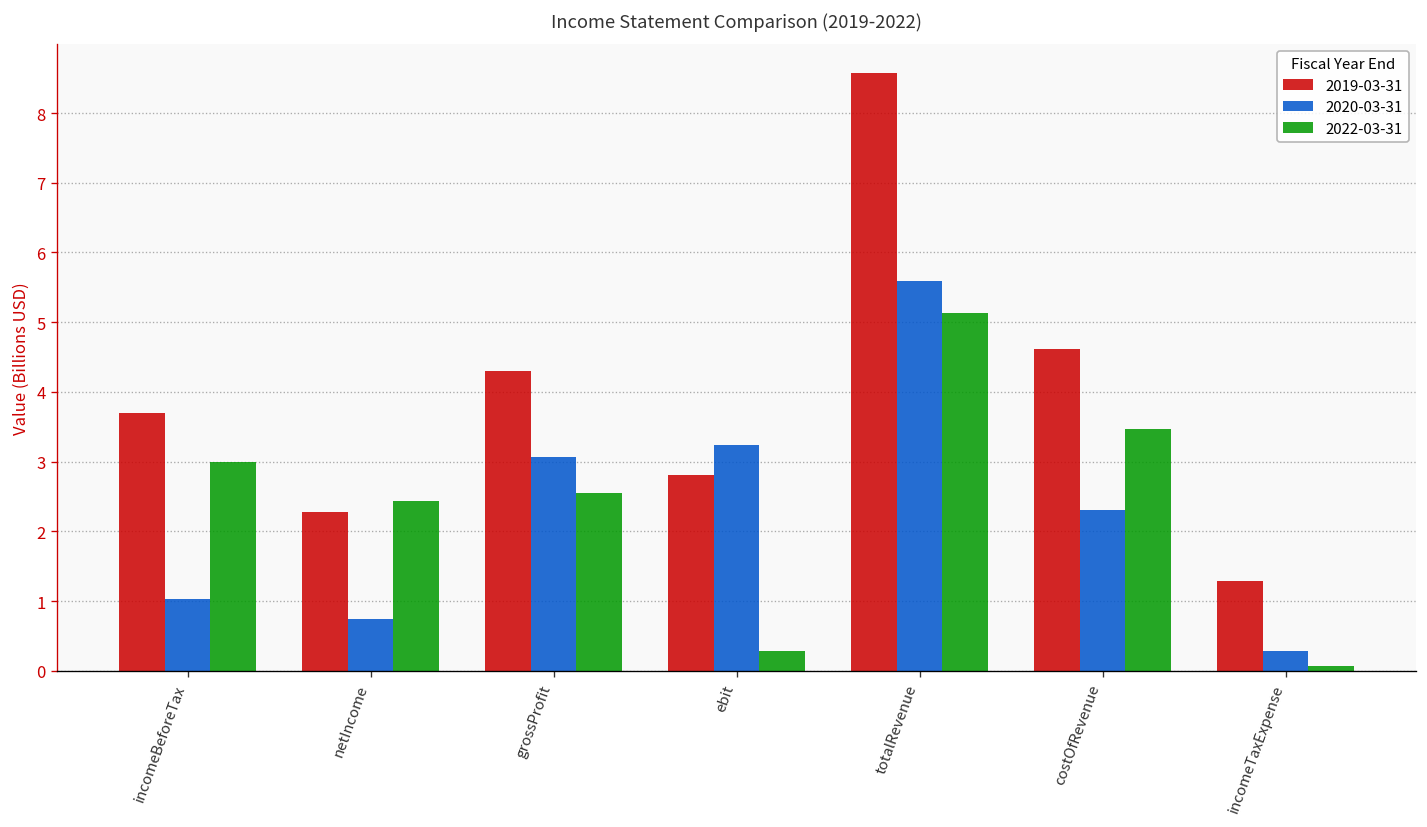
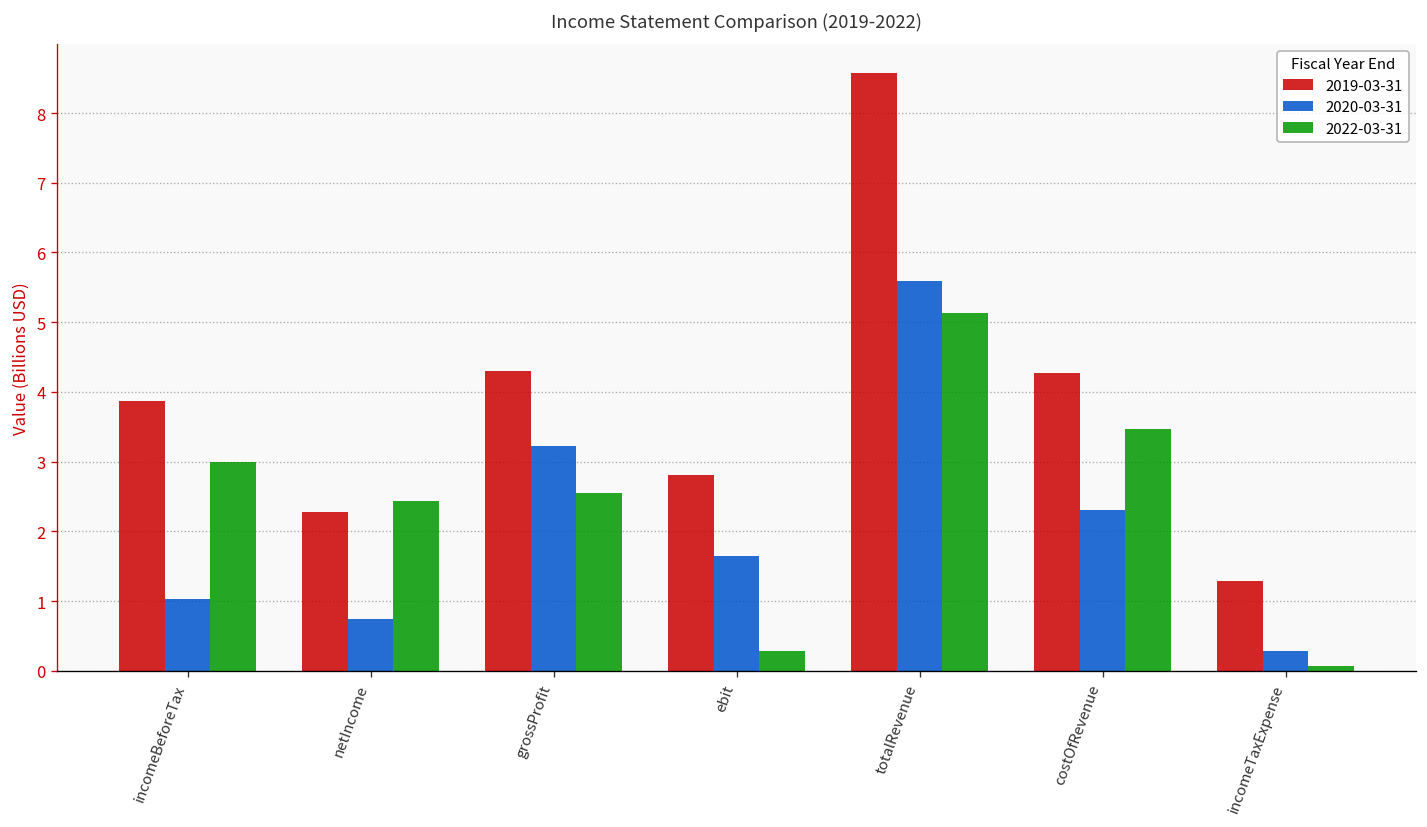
  {
    "2019-03-31": {
-     "incomeBeforeTax": 3.7,
+     "incomeBeforeTax": 3.9,
      "netIncome": 2.3,
      "grossProfit": 4.3,
      "ebit": 2.8,
      "totalRevenue": 8.6,
-     "costOfRevenue": 4.6,
+     "costOfRevenue": 4.3,
      "incomeTaxExpense": 1.3
    },
    "2020-03-31": {
      "incomeBeforeTax": 1.0,
      "netIncome": 0.7,
-     "grossProfit": 3.1,
-     "ebit": 3.2,
+     "grossProfit": 3.2,
+     "ebit": 1.7,
      "totalRevenue": 5.6,
      "costOfRevenue": 2.3,
      "incomeTaxExpense": 0.3
    },
    "2022-03-31": {
      "incomeBeforeTax": 3.0,
      "netIncome": 2.4,
      "grossProfit": 2.5,
      "ebit": 0.3,
      "totalRevenue": 5.1,
      "costOfRevenue": 3.5,
      "incomeTaxExpense": 0.1
    }
  }
